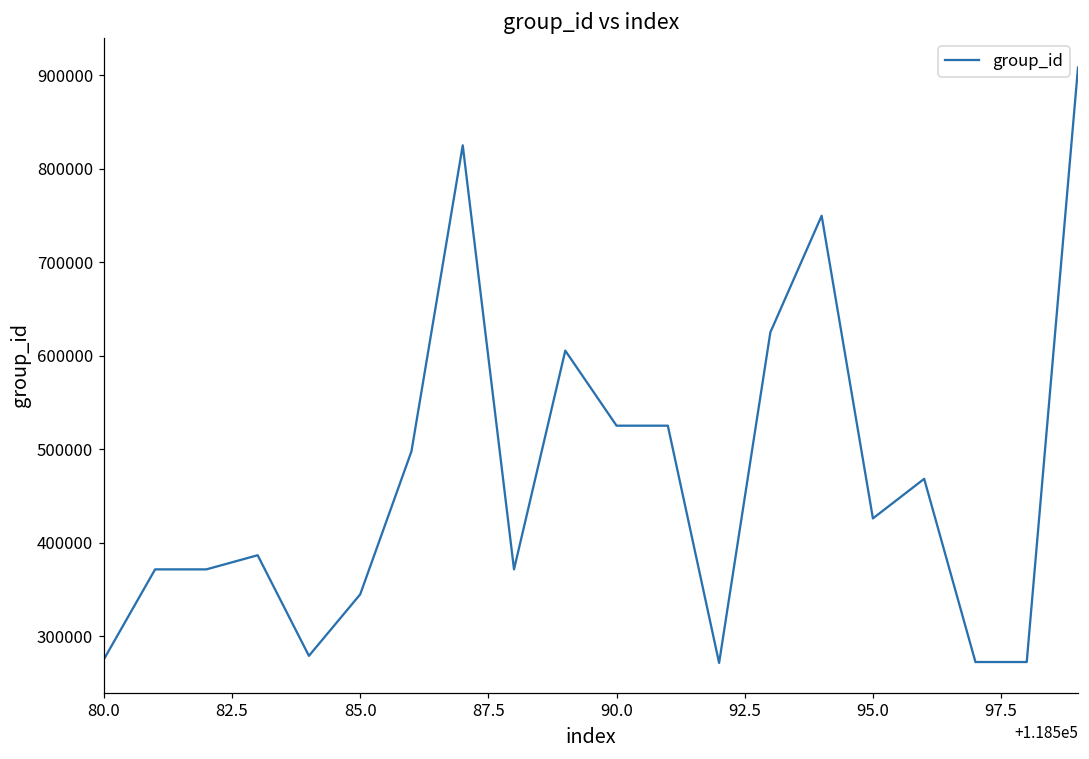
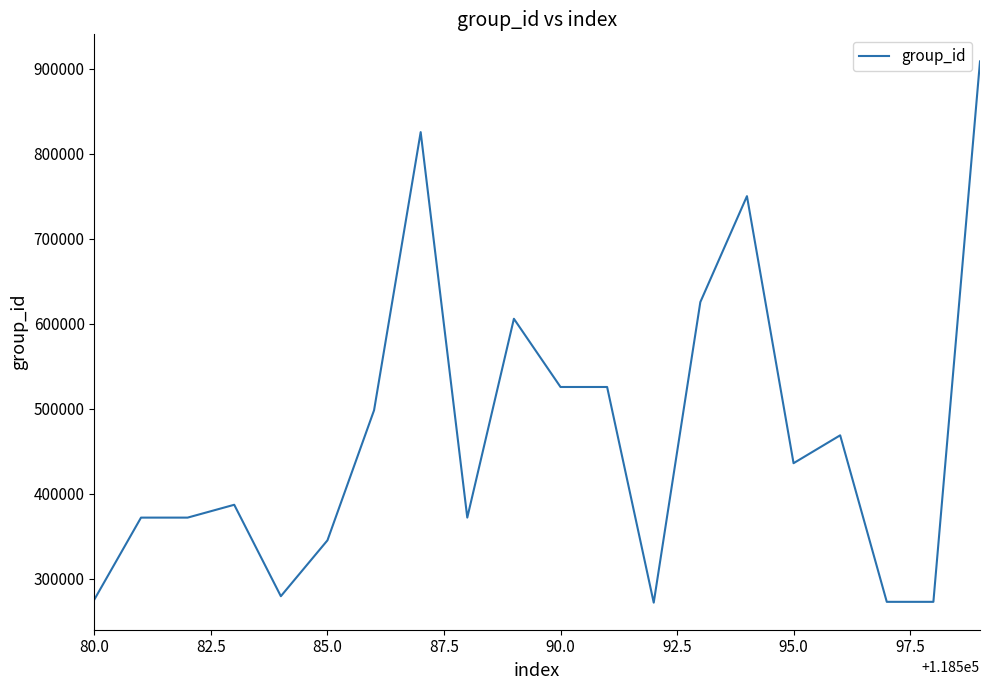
  {
    "80.0": 280000,
    "85.0": 350000,
    "90.0": 530000,
-   "95.0": 430000
+   "95.0": 440000
  }
